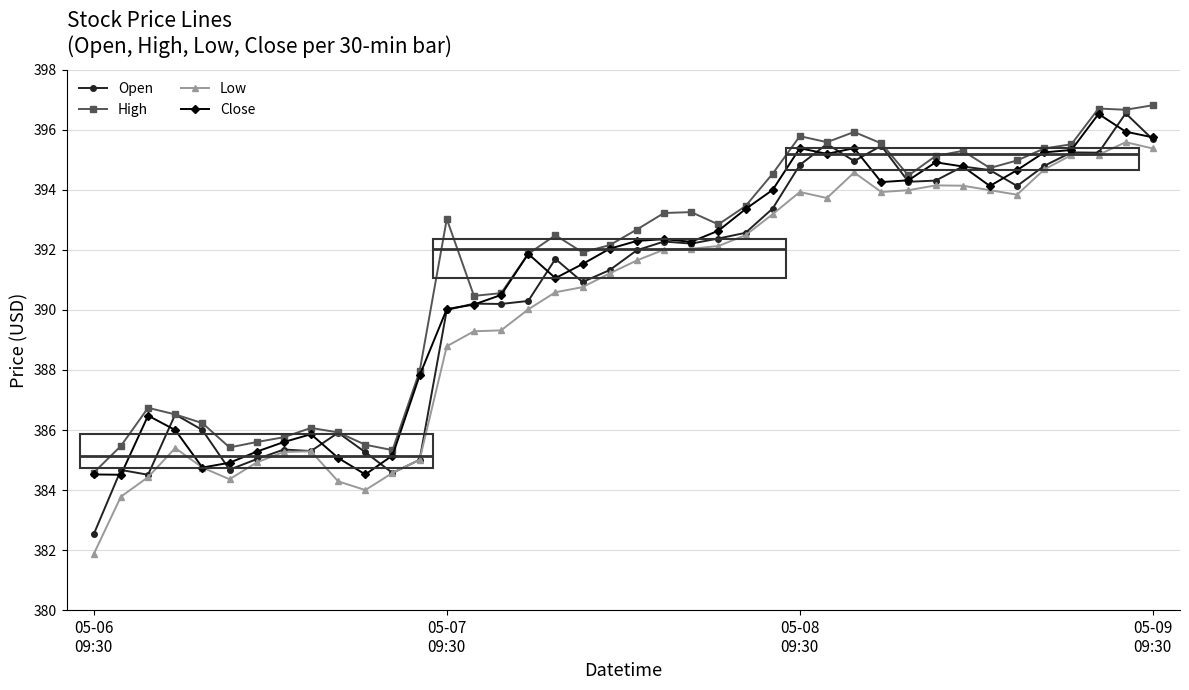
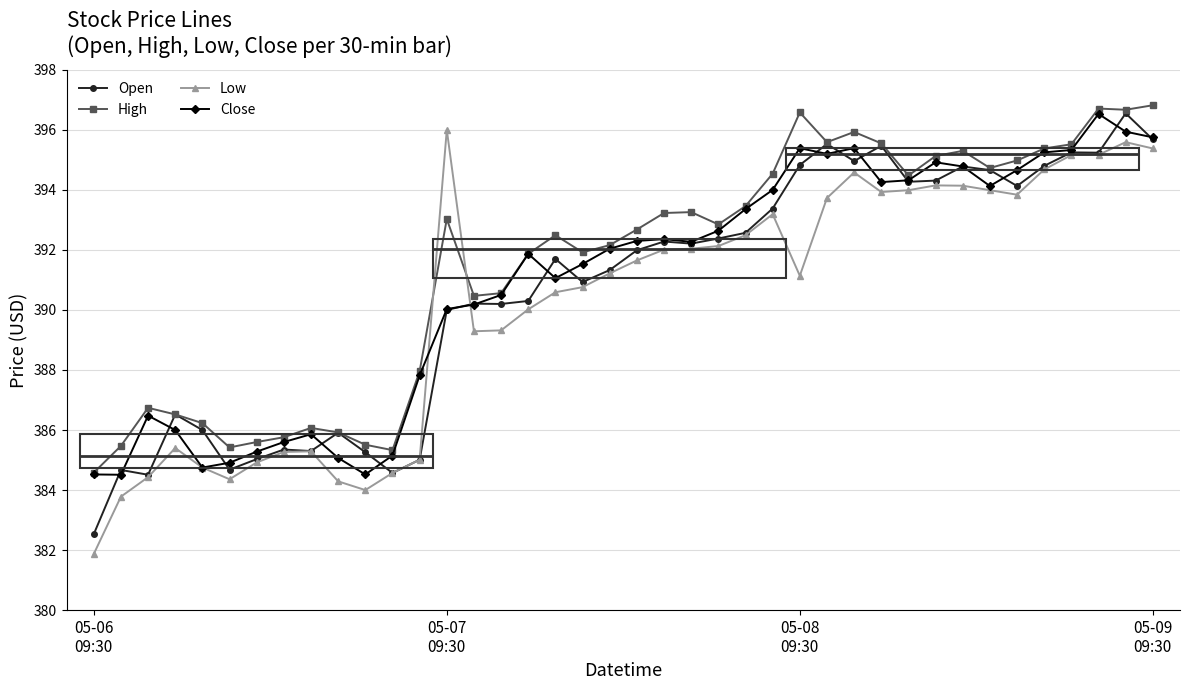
  {
    "High": {
      "05-07 09:30": 393.0,
-     "05-08 09:30": 395.8,
+     "05-08 09:30": 396.6,
      "05-09 09:30": 396.8
    },
    "Low": {
      "05-06 09:30": 381.9,
-     "05-07 09:30": 388.8,
-     "05-08 09:30": 393.9,
+     "05-07 09:30": 396.0,
+     "05-08 09:30": 391.1,
      "05-09 09:30": 395.4
    }
  }
